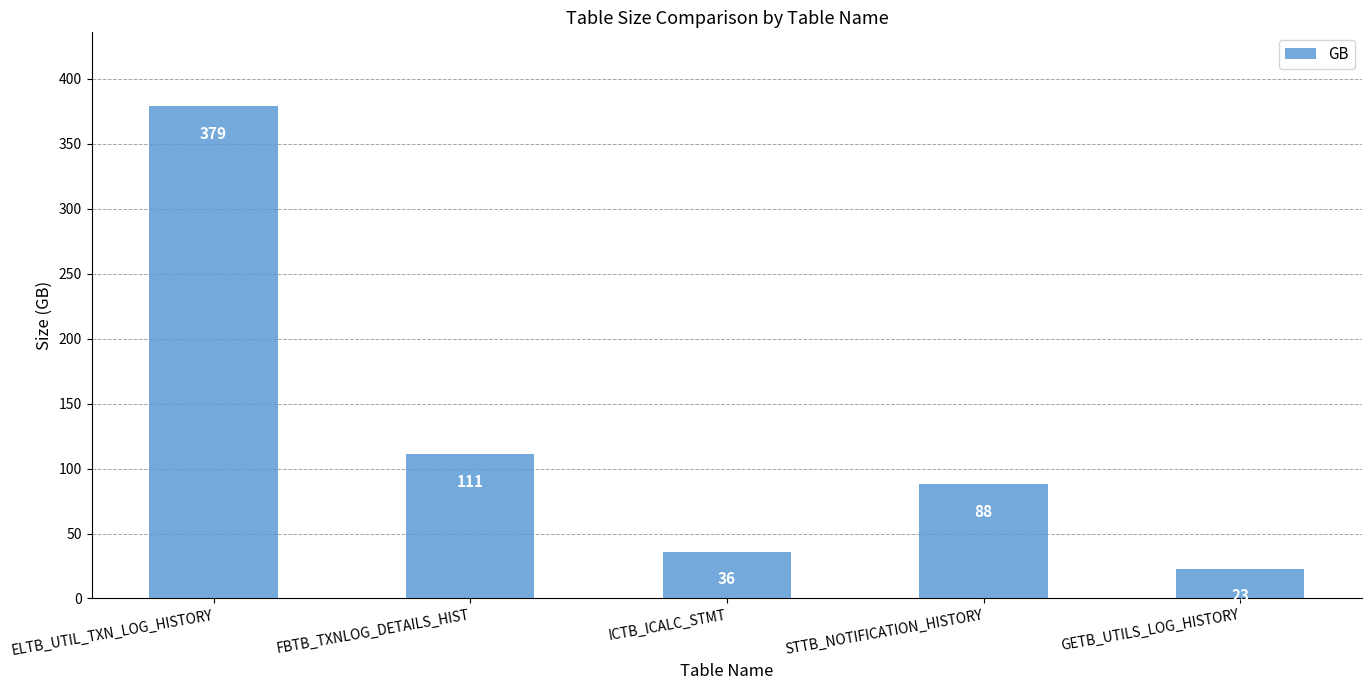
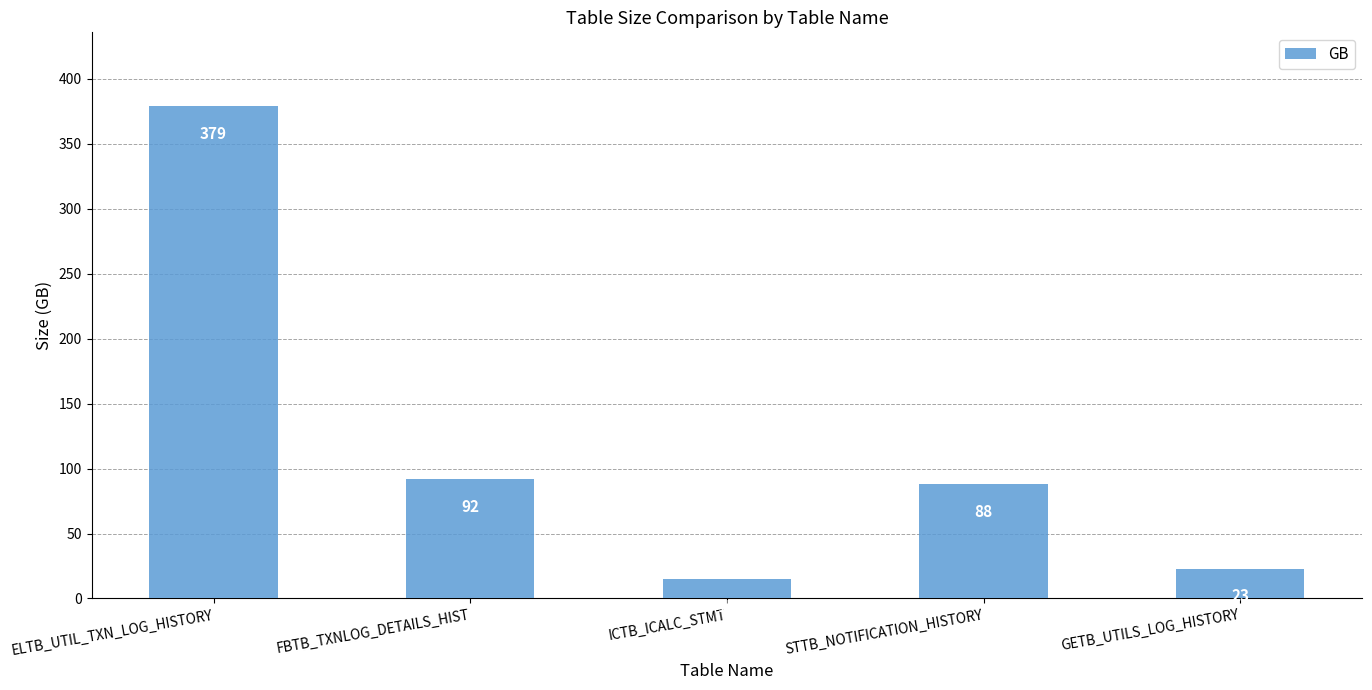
  {
    "ELTB_UTIL_TXN_LOG_HISTORY": 379,
-   "FBTB_TXNLOG_DETAILS_HIST": 111,
-   "ICTB_ICALC_STMT": 36,
+   "FBTB_TXNLOG_DETAILS_HIST": 92,
+   "ICTB_ICALC_STMT": 15,
    "STTB_NOTIFICATION_HISTORY": 88,
    "GETB_UTILS_LOG_HISTORY": 23
  }
